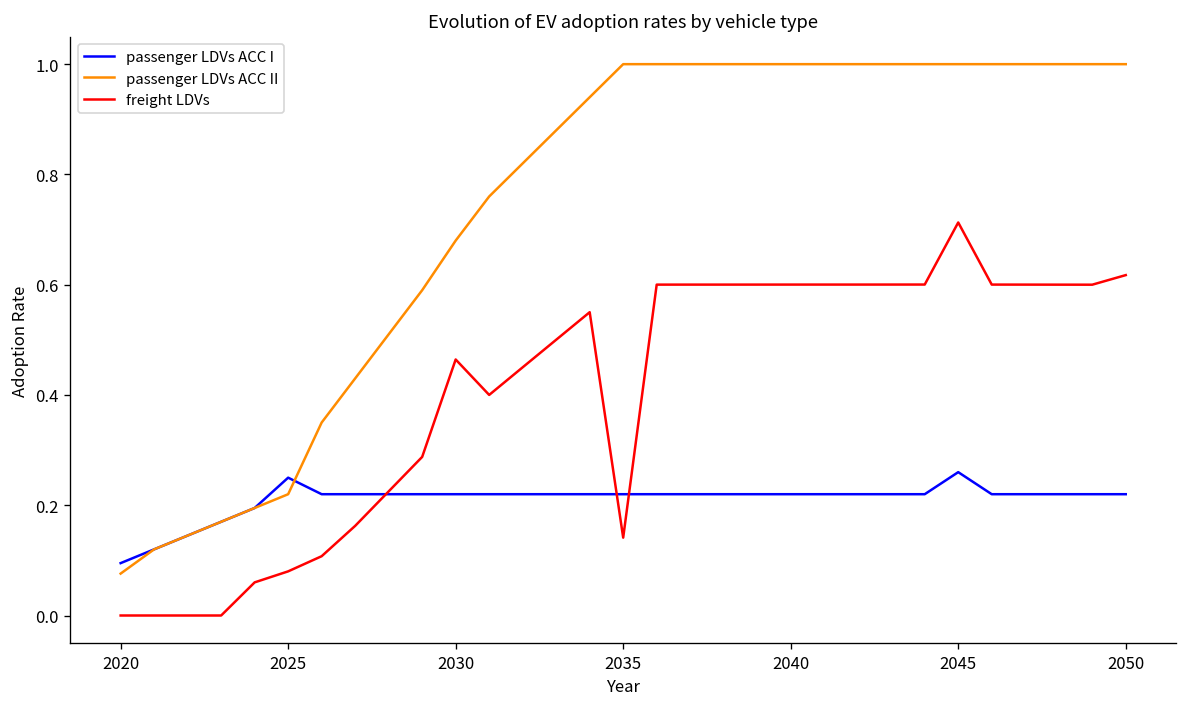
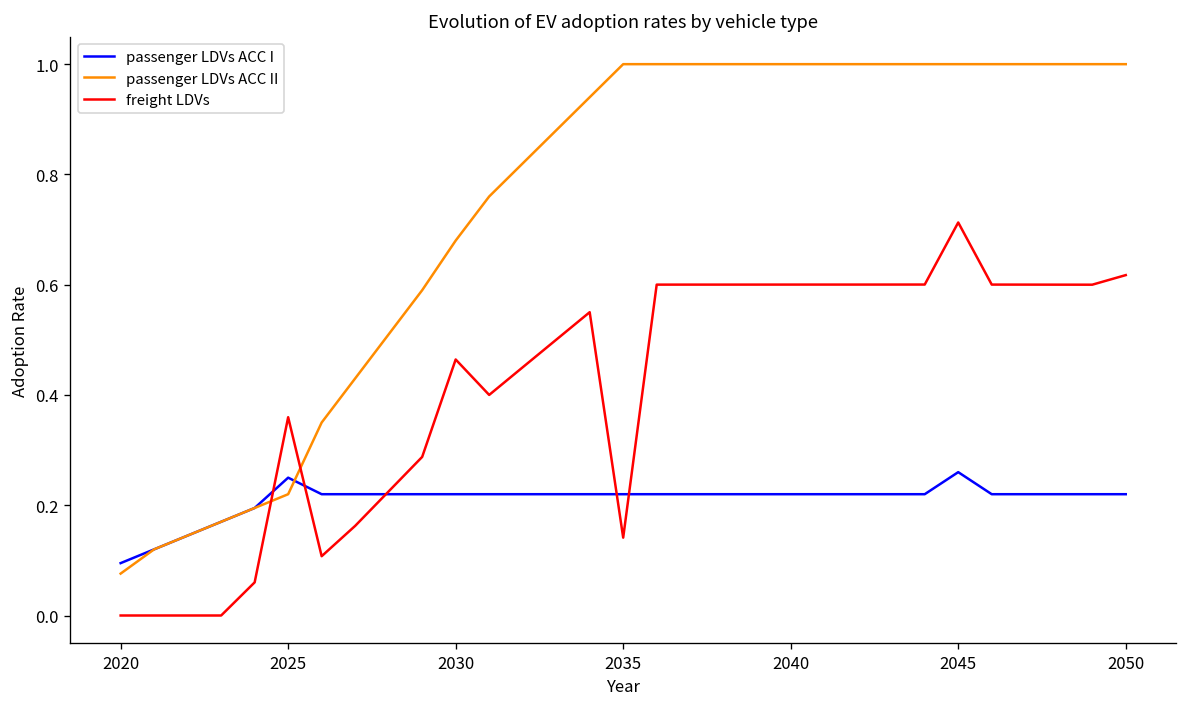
  {
    "passenger LDVs ACC I": {
      "2020": 0.10,
      "2025": 0.25,
      "2030": 0.22,
      "2035": 0.22,
      "2040": 0.22,
      "2045": 0.26,
      "2050": 0.22
    },
    "passenger LDVs ACC II": {
      "2020": 0.08,
      "2025": 0.22,
      "2030": 0.68,
      "2035": 1.00,
      "2040": 1.00,
      "2045": 1.00,
      "2050": 1.00
    },
    "freight LDVs": {
      "2020": 0.00,
-     "2025": 0.08,
+     "2025": 0.36,
      "2030": 0.46,
      "2035": 0.14,
      "2040": 0.60,
      "2045": 0.71,
      "2050": 0.62
    }
  }
